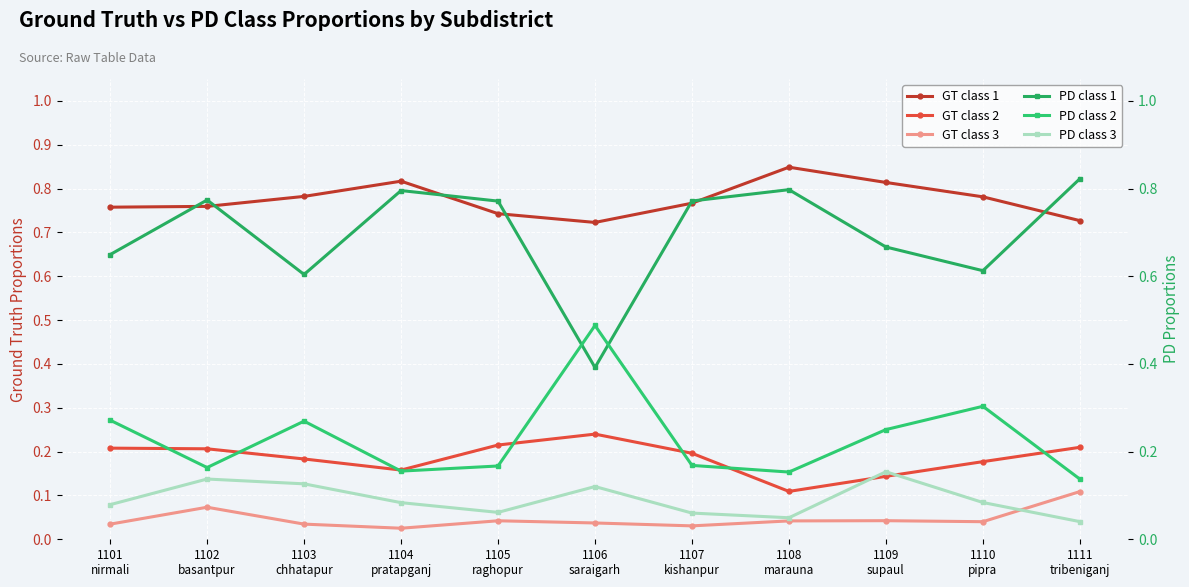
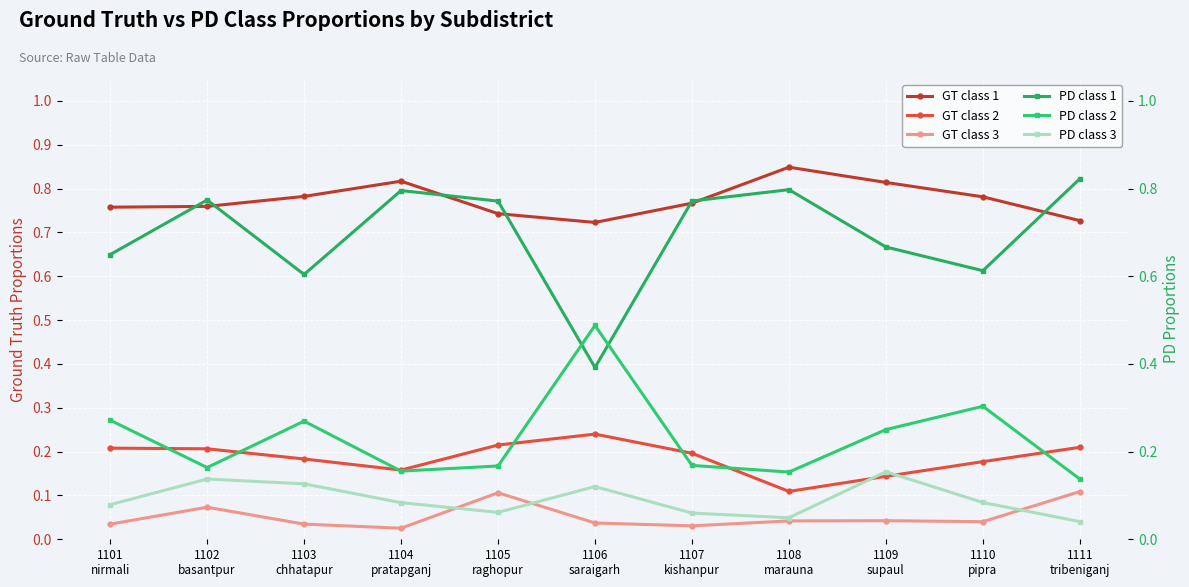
  {
    "GT class 3": {
      "1101 nirmali": 0.03,
      "1102 basantpur": 0.07,
      "1103 chhatapur": 0.03,
      "1104 pratapganj": 0.03,
-     "1105 raghopur": 0.04,
+     "1105 raghopur": 0.11,
      "1106 saraigarh": 0.04,
      "1107 kishanpur": 0.03,
      "1108 marauna": 0.04,
      "1109 supaul": 0.04,
      "1110 pipra": 0.04,
      "1111 tribeniganj": 0.11
    },
    "PD class 3": {
      "1101 nirmali": 0.08,
      "1102 basantpur": 0.14,
      "1103 chhatapur": 0.13,
      "1104 pratapganj": 0.08,
      "1105 raghopur": 0.06,
      "1106 saraigarh": 0.12,
      "1107 kishanpur": 0.06,
      "1108 marauna": 0.05,
      "1109 supaul": 0.15,
      "1110 pipra": 0.08,
      "1111 tribeniganj": 0.04
    }
  }
